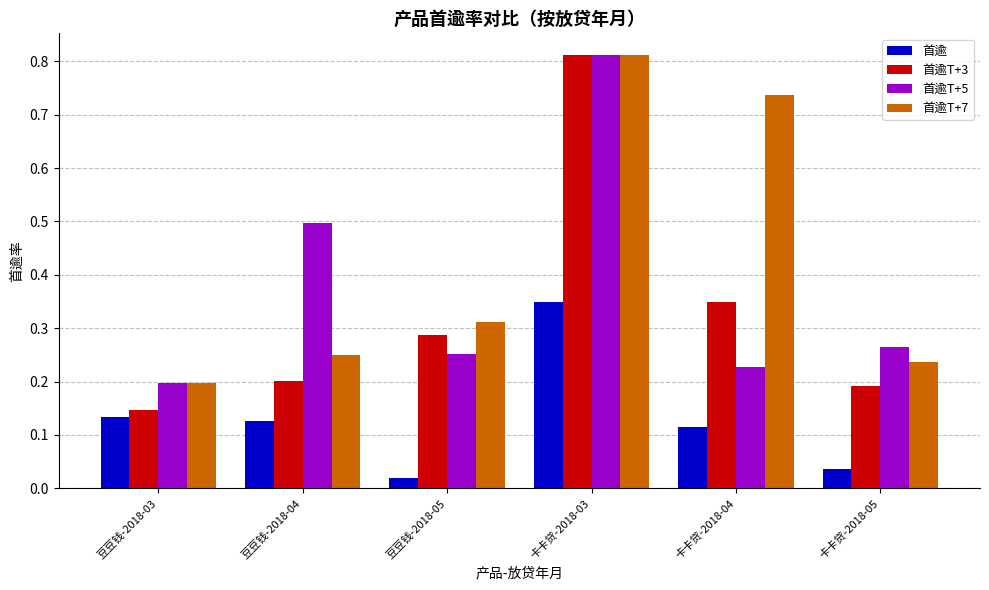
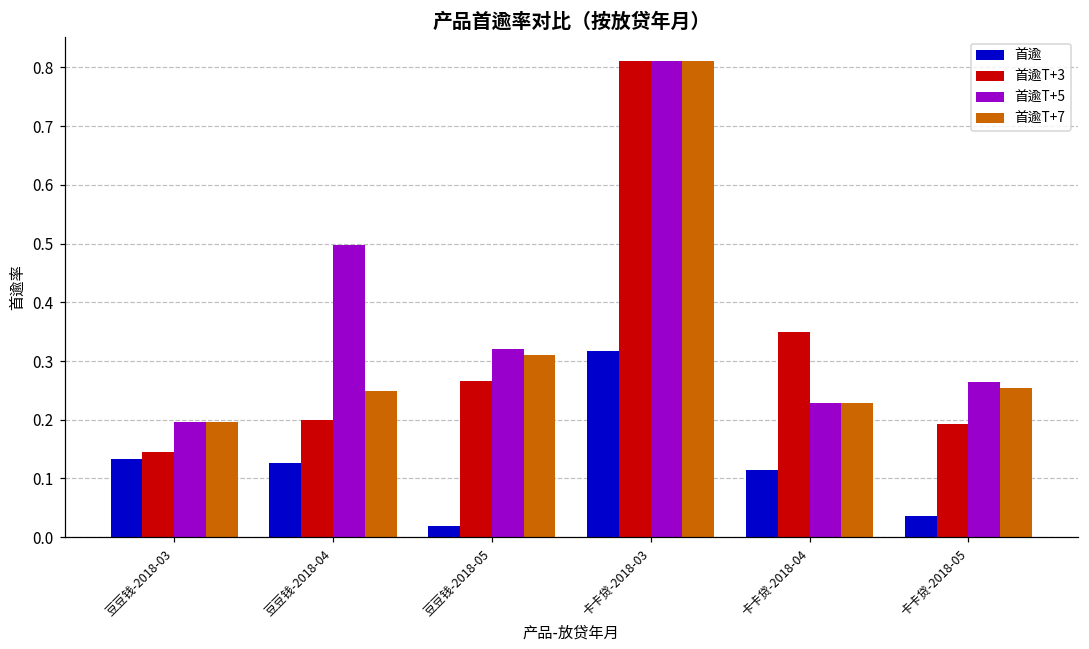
  {
    "首逾": {
      "豆豆钱-2018-03": 0.13,
      "豆豆钱-2018-04": 0.13,
      "豆豆钱-2018-05": 0.02,
-     "卡卡贷-2018-03": 0.35,
+     "卡卡贷-2018-03": 0.32,
      "卡卡贷-2018-04": 0.11,
      "卡卡贷-2018-05": 0.04
    },
    "首逾T+3": {
      "豆豆钱-2018-03": 0.15,
      "豆豆钱-2018-04": 0.20,
-     "豆豆钱-2018-05": 0.29,
+     "豆豆钱-2018-05": 0.27,
      "卡卡贷-2018-03": 0.81,
      "卡卡贷-2018-04": 0.35,
      "卡卡贷-2018-05": 0.19
    },
    "首逾T+5": {
      "豆豆钱-2018-03": 0.20,
      "豆豆钱-2018-04": 0.50,
-     "豆豆钱-2018-05": 0.25,
+     "豆豆钱-2018-05": 0.32,
      "卡卡贷-2018-03": 0.81,
      "卡卡贷-2018-04": 0.23,
      "卡卡贷-2018-05": 0.26
    },
    "首逾T+7": {
      "豆豆钱-2018-03": 0.20,
      "豆豆钱-2018-04": 0.25,
      "豆豆钱-2018-05": 0.31,
      "卡卡贷-2018-03": 0.81,
-     "卡卡贷-2018-04": 0.74,
-     "卡卡贷-2018-05": 0.24
+     "卡卡贷-2018-04": 0.23,
+     "卡卡贷-2018-05": 0.25
    }
  }
